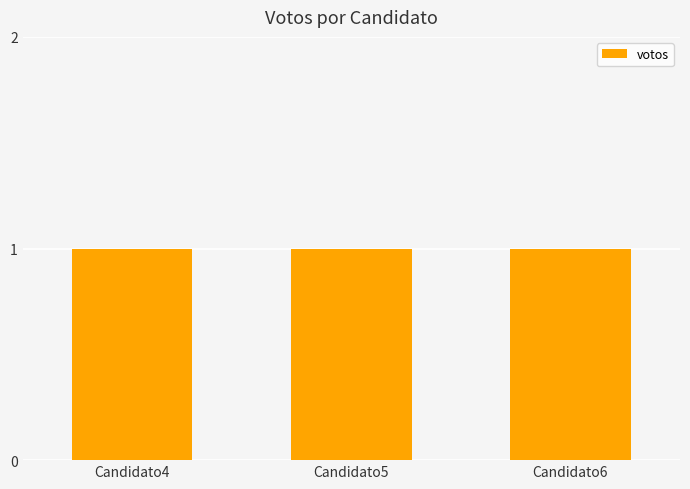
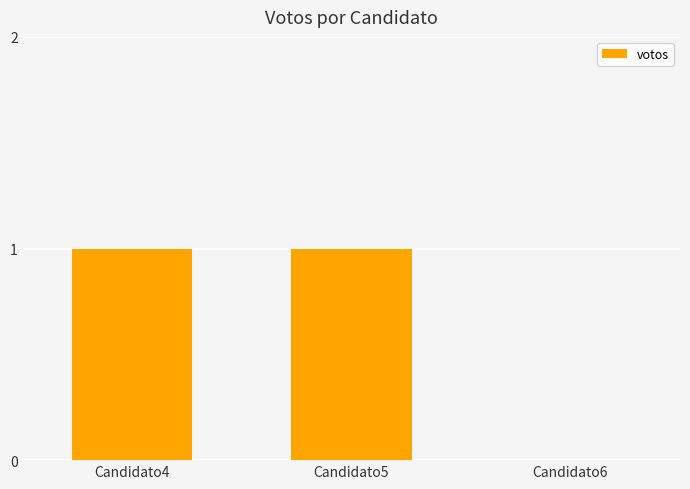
  {
    "Candidato4": 1,
    "Candidato5": 1,
-   "Candidato6": 1
+   "Candidato6": 0
  }
